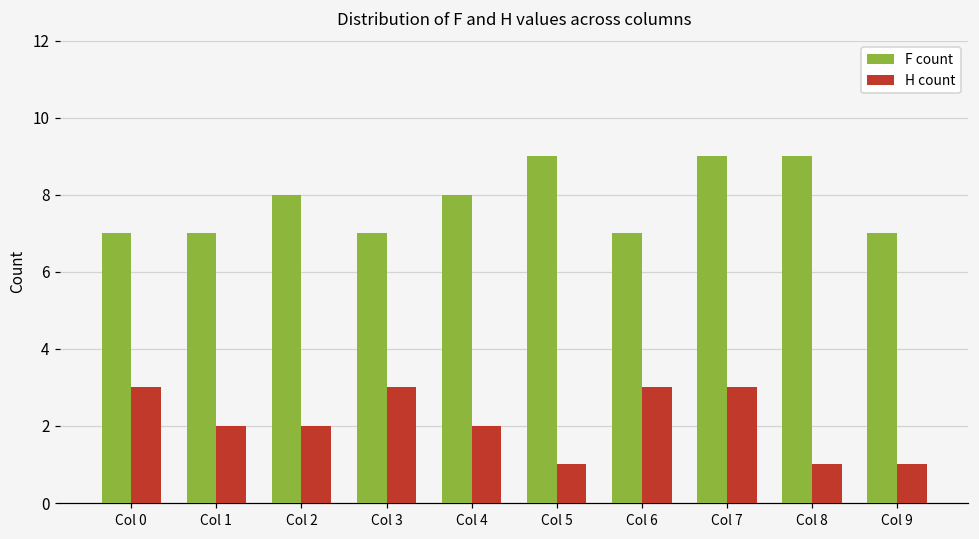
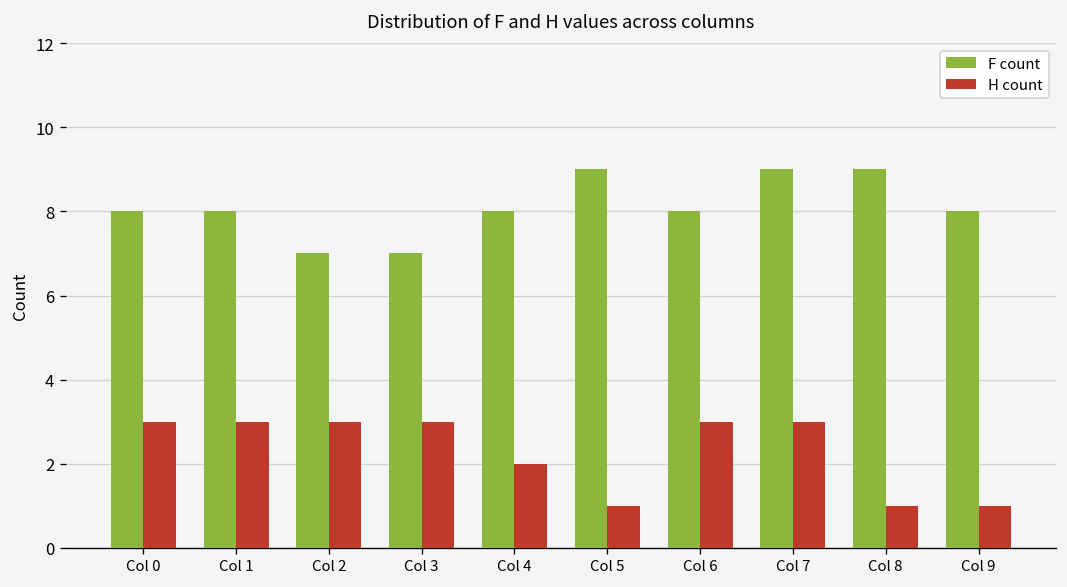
  {
    "F count": {
-     "Col 0": 7,
-     "Col 1": 7,
-     "Col 2": 8,
+     "Col 0": 8,
+     "Col 1": 8,
+     "Col 2": 7,
      "Col 3": 7,
      "Col 4": 8,
      "Col 5": 9,
-     "Col 6": 7,
+     "Col 6": 8,
      "Col 7": 9,
      "Col 8": 9,
-     "Col 9": 7
+     "Col 9": 8
    },
    "H count": {
      "Col 0": 3,
-     "Col 1": 2,
-     "Col 2": 2,
+     "Col 1": 3,
+     "Col 2": 3,
      "Col 3": 3,
      "Col 4": 2,
      "Col 5": 1,
      "Col 6": 3,
      "Col 7": 3,
      "Col 8": 1,
      "Col 9": 1
    }
  }
